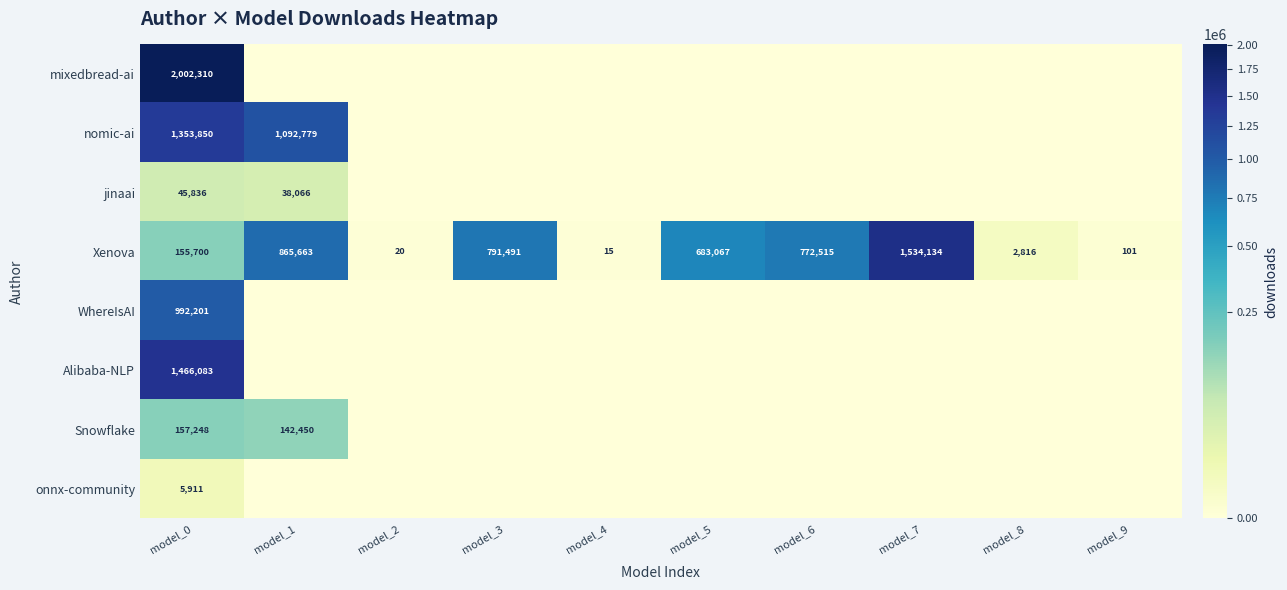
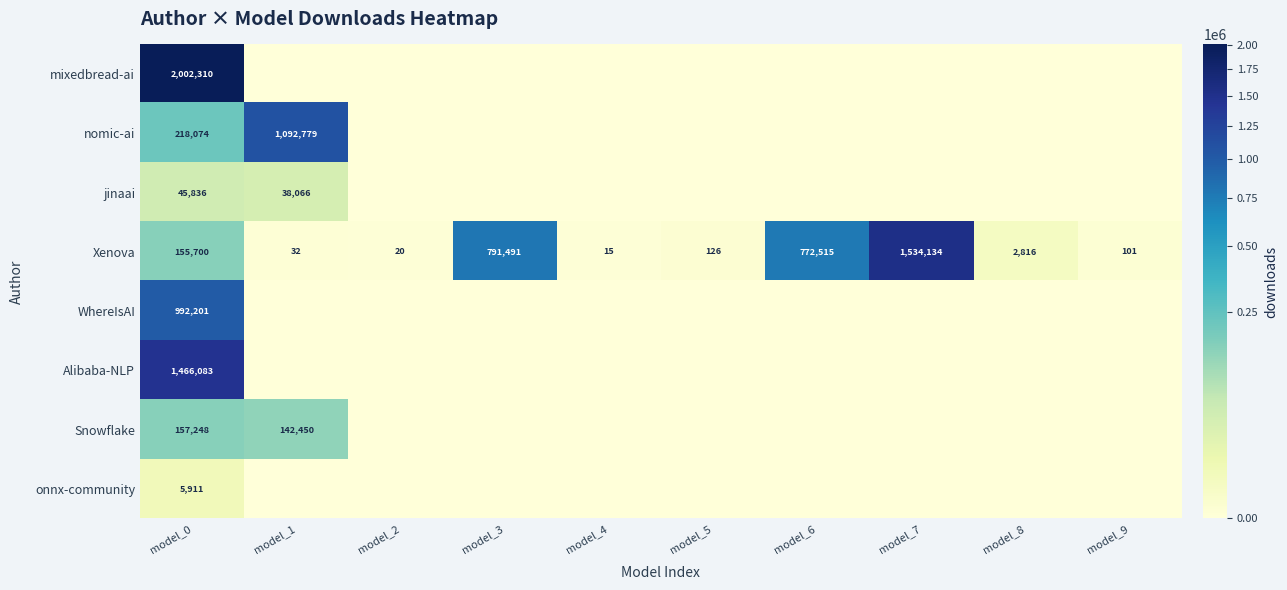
  {
    "mixedbread-ai": {
      "model_0": "2,002,310"
    },
    "nomic-ai": {
-     "model_0": "1,353,850",
+     "model_0": "218,074",
      "model_1": "1,092,779"
    },
    "jinaai": {
      "model_0": "45,836",
      "model_1": "38,066"
    },
    "Xenova": {
      "model_0": "155,700",
-     "model_1": "865,663",
+     "model_1": "32",
      "model_2": "20",
      "model_3": "791,491",
      "model_4": "15",
-     "model_5": "683,067",
+     "model_5": "126",
      "model_6": "772,515",
      "model_7": "1,534,134",
      "model_8": "2,816",
      "model_9": "101"
    },
    "WhereIsAI": {
      "model_0": "992,201"
    },
    "Alibaba-NLP": {
      "model_0": "1,466,083"
    },
    "Snowflake": {
      "model_0": "157,248",
      "model_1": "142,450"
    },
    "onnx-community": {
      "model_0": "5,911"
    }
  }
